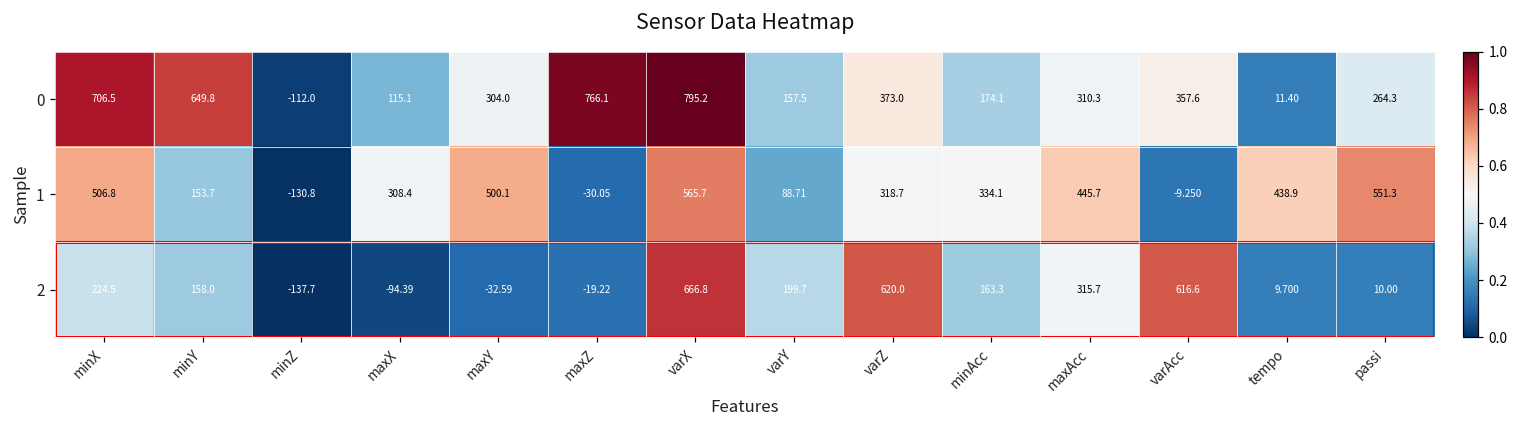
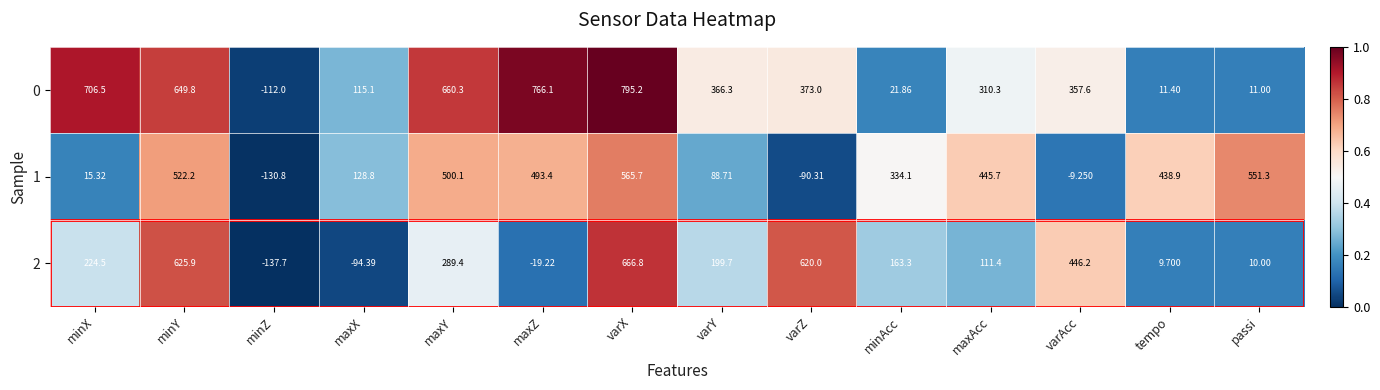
  {
    "0": {
      "minX": 706.5,
      "minY": 649.8,
      "minZ": -112.0,
      "maxX": 115.1,
-     "maxY": 304.0,
+     "maxY": 660.3,
      "maxZ": 766.1,
      "varX": 795.2,
-     "varY": 157.5,
+     "varY": 366.3,
      "varZ": 373.0,
-     "minAcc": 174.1,
+     "minAcc": 21.86,
      "maxAcc": 310.3,
      "varAcc": 357.6,
      "tempo": 11.40,
-     "passi": 264.3
+     "passi": 11.00
    },
    "1": {
-     "minX": 506.8,
-     "minY": 153.7,
+     "minX": 15.32,
+     "minY": 522.2,
      "minZ": -130.8,
-     "maxX": 308.4,
+     "maxX": 128.8,
      "maxY": 500.1,
-     "maxZ": -30.05,
+     "maxZ": 493.4,
      "varX": 565.7,
      "varY": 88.71,
-     "varZ": 318.7,
+     "varZ": -90.31,
      "minAcc": 334.1,
      "maxAcc": 445.7,
      "varAcc": -9.250,
      "tempo": 438.9,
      "passi": 551.3
    },
    "2": {
      "minX": 224.5,
-     "minY": 158.0,
+     "minY": 625.9,
      "minZ": -137.7,
      "maxX": -94.39,
-     "maxY": -32.59,
+     "maxY": 289.4,
      "maxZ": -19.22,
      "varX": 666.8,
      "varY": 199.7,
      "varZ": 620.0,
      "minAcc": 163.3,
-     "maxAcc": 315.7,
-     "varAcc": 616.6,
+     "maxAcc": 111.4,
+     "varAcc": 446.2,
      "tempo": 9.700,
      "passi": 10.00
    }
  }
